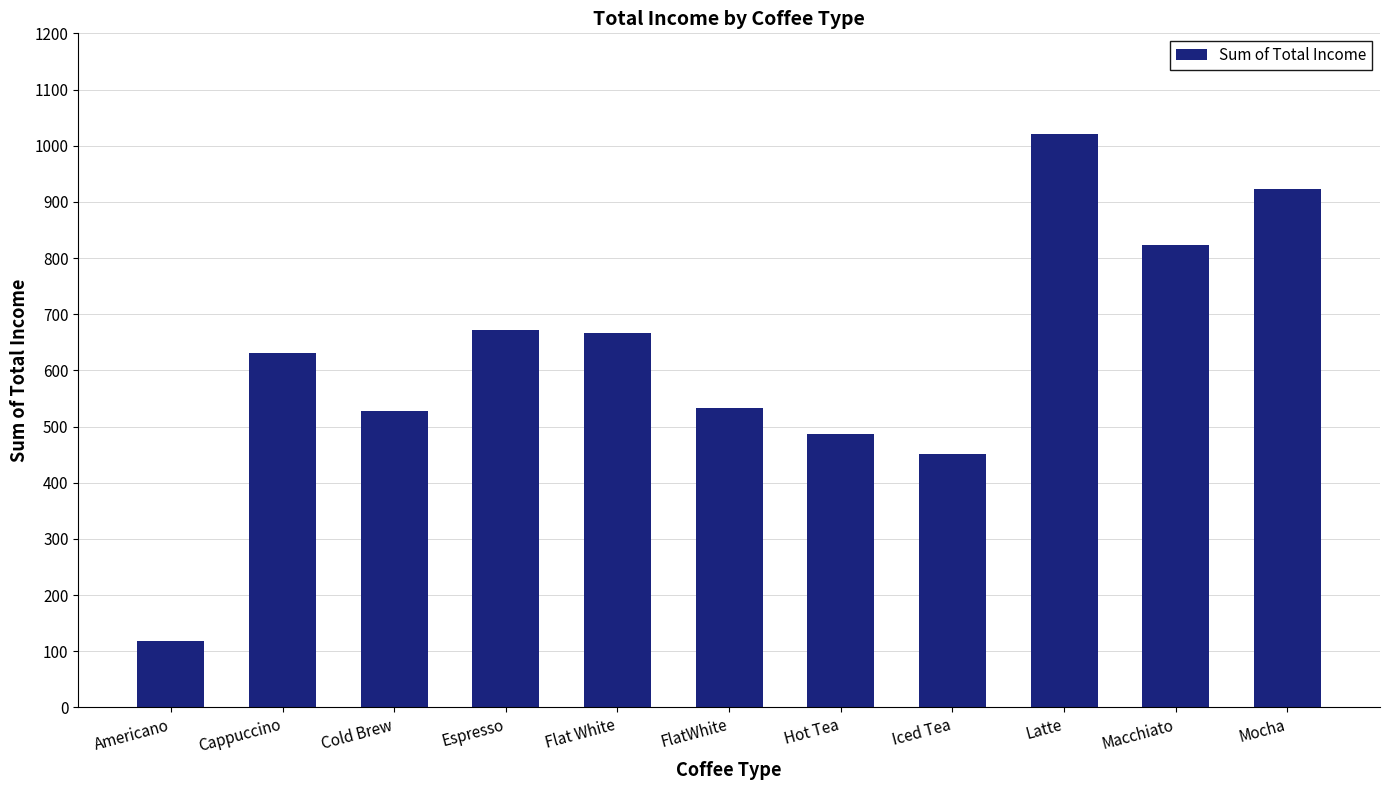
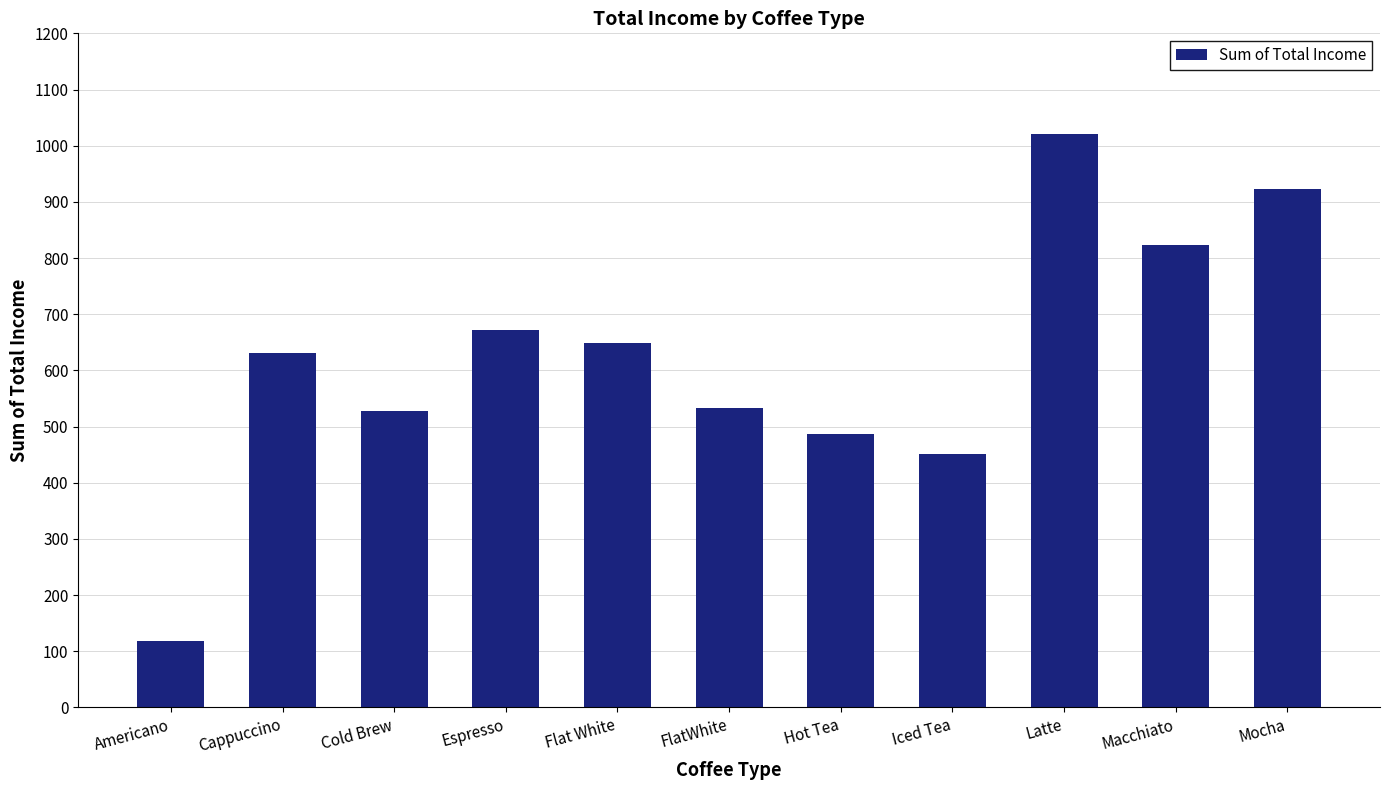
  {
    "Americano": 120,
    "Cappuccino": 630,
    "Cold Brew": 530,
    "Espresso": 670,
-   "Flat White": 670,
+   "Flat White": 650,
    "FlatWhite": 530,
    "Hot Tea": 490,
    "Iced Tea": 450,
    "Latte": 1020,
    "Macchiato": 820,
    "Mocha": 920
  }
